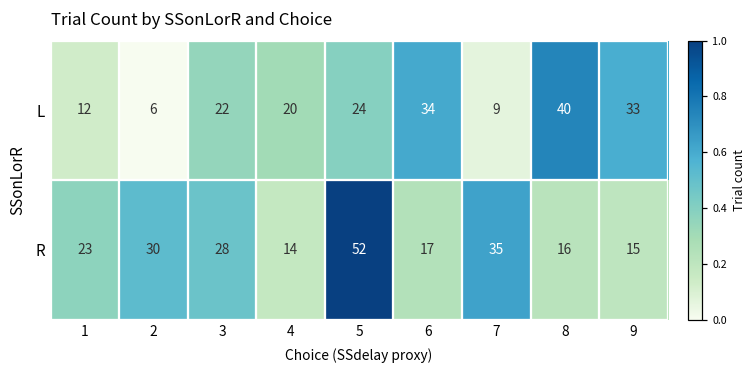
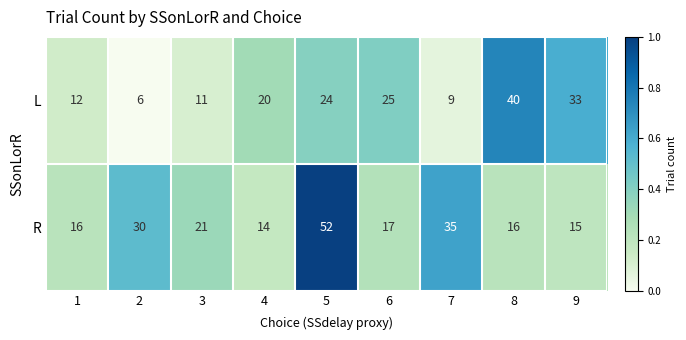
  {
    "L": {
      "1": 12,
      "2": 6,
-     "3": 22,
+     "3": 11,
      "4": 20,
      "5": 24,
-     "6": 34,
+     "6": 25,
      "7": 9,
      "8": 40,
      "9": 33
    },
    "R": {
-     "1": 23,
+     "1": 16,
      "2": 30,
-     "3": 28,
+     "3": 21,
      "4": 14,
      "5": 52,
      "6": 17,
      "7": 35,
      "8": 16,
      "9": 15
    }
  }
